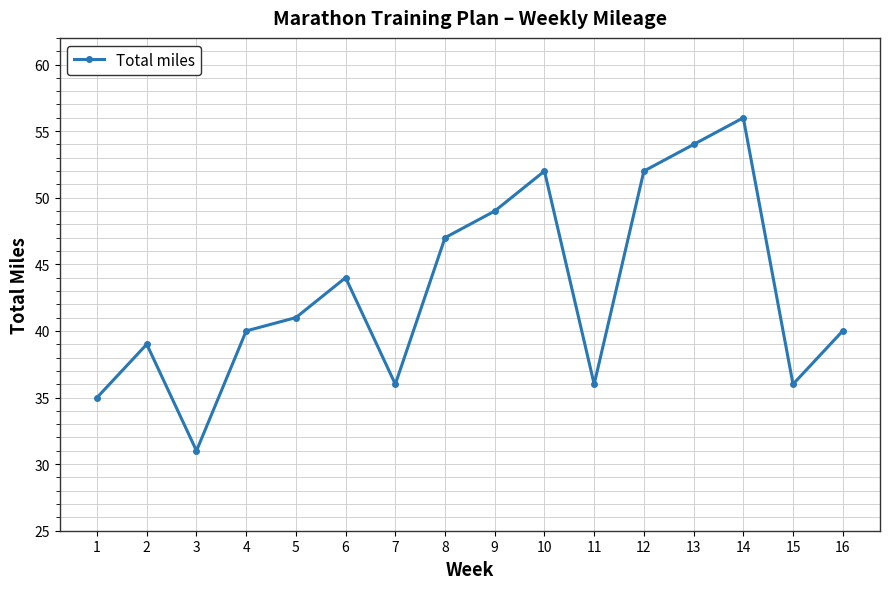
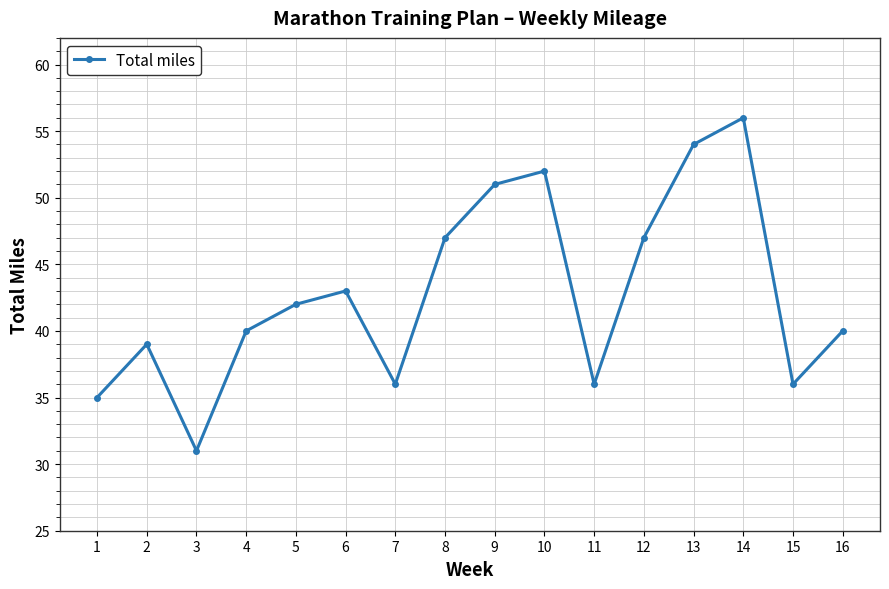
  {
    "1": 35,
    "2": 39,
    "3": 31,
    "4": 40,
-   "5": 41,
-   "6": 44,
+   "5": 42,
+   "6": 43,
    "7": 36,
    "8": 47,
-   "9": 49,
+   "9": 51,
    "10": 52,
    "11": 36,
-   "12": 52,
+   "12": 47,
    "13": 54,
    "14": 56,
    "15": 36,
    "16": 40
  }
